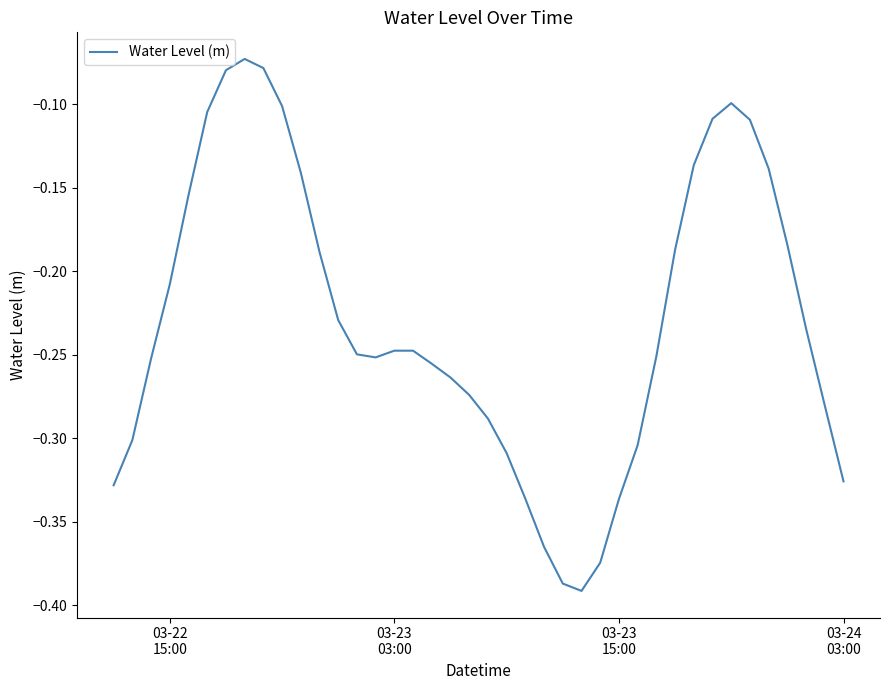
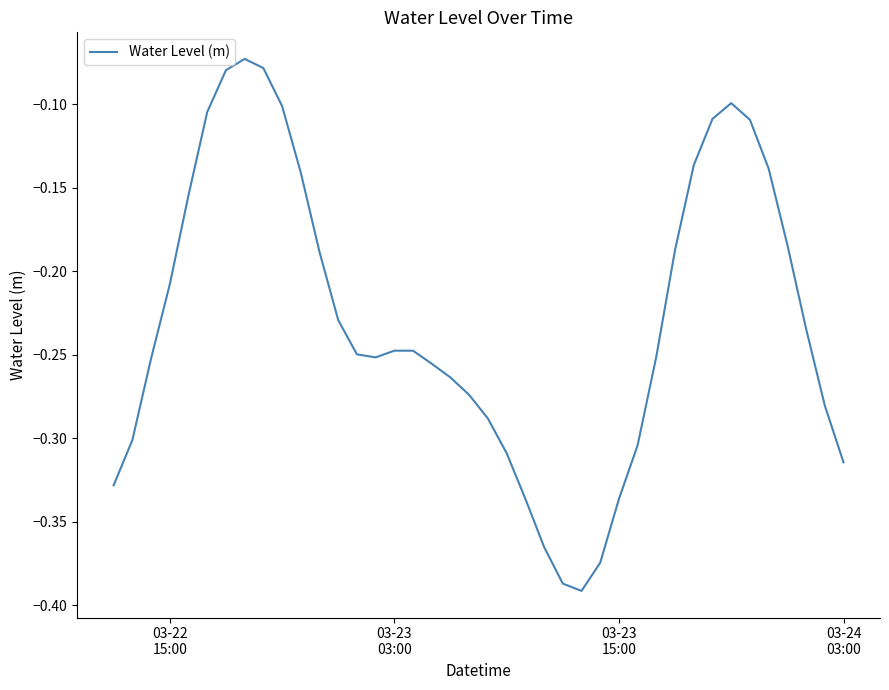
  {
    "03-22 15:00": -0.208,
    "03-23 03:00": -0.248,
    "03-23 15:00": -0.337,
-   "03-24 03:00": -0.326
+   "03-24 03:00": -0.315
  }
